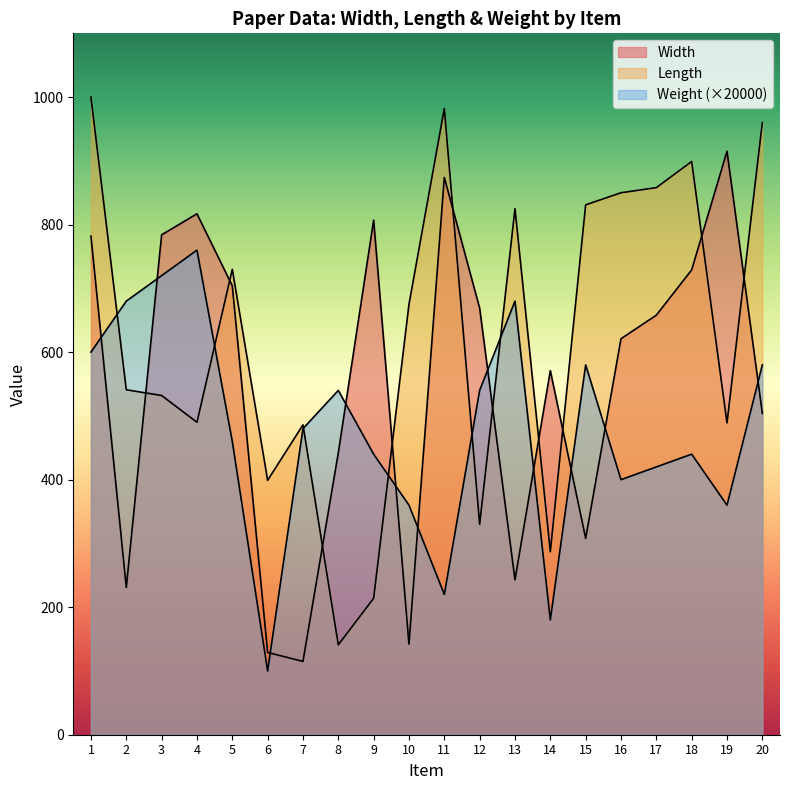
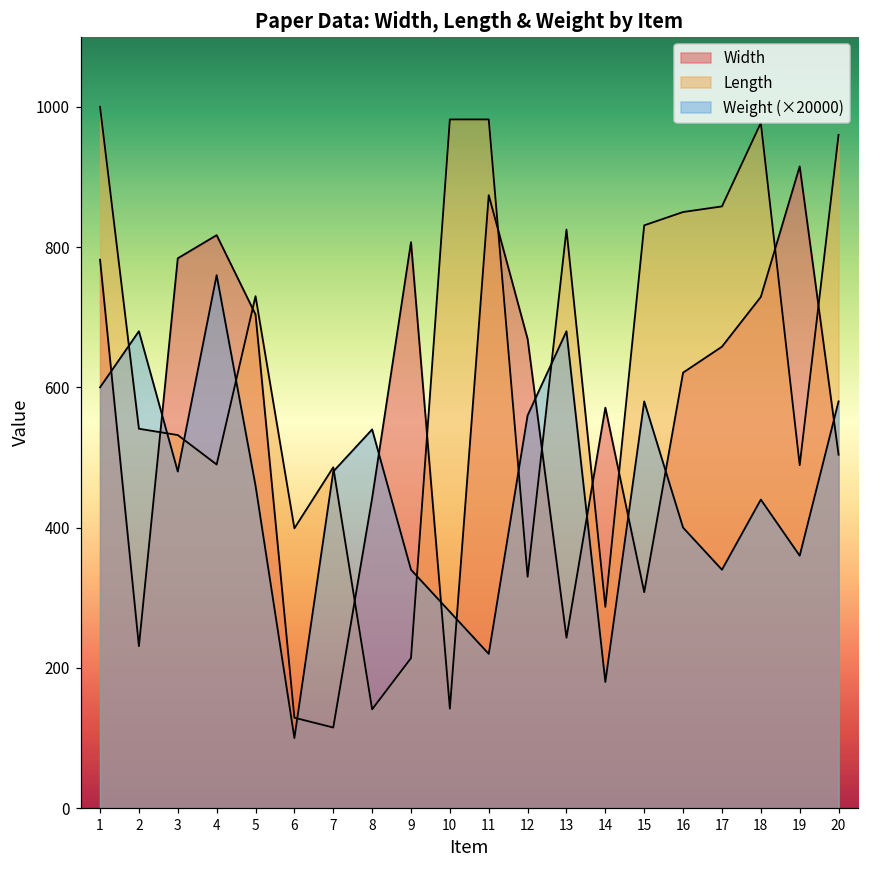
  {
    "Width": {
      "1": 780,
      "2": 230,
      "3": 780,
      "4": 820,
      "5": 700,
      "6": 130,
      "7": 120,
      "8": 440,
      "9": 810,
      "10": 140,
      "11": 870,
      "12": 670,
      "13": 240,
      "14": 570,
      "15": 310,
      "16": 620,
      "17": 660,
      "18": 730,
      "19": 920,
      "20": 500
    },
    "Length": {
      "1": 1000,
      "2": 540,
      "3": 530,
      "4": 490,
      "5": 730,
      "6": 400,
      "7": 490,
      "8": 140,
      "9": 210,
-     "10": 680,
+     "10": 980,
      "11": 980,
      "12": 330,
      "13": 830,
      "14": 290,
      "15": 830,
      "16": 850,
      "17": 860,
-     "18": 900,
+     "18": 980,
      "19": 490,
      "20": 960
    },
    "Weight (×20000)": {
      "1": 600,
      "2": 680,
-     "3": 720,
+     "3": 480,
      "4": 760,
      "5": 460,
      "6": 100,
      "7": 480,
      "8": 540,
-     "9": 440,
-     "10": 360,
+     "9": 340,
+     "10": 280,
      "11": 220,
-     "12": 540,
+     "12": 560,
      "13": 680,
      "14": 180,
      "15": 580,
      "16": 400,
-     "17": 420,
+     "17": 340,
      "18": 440,
      "19": 360,
      "20": 580
    }
  }
